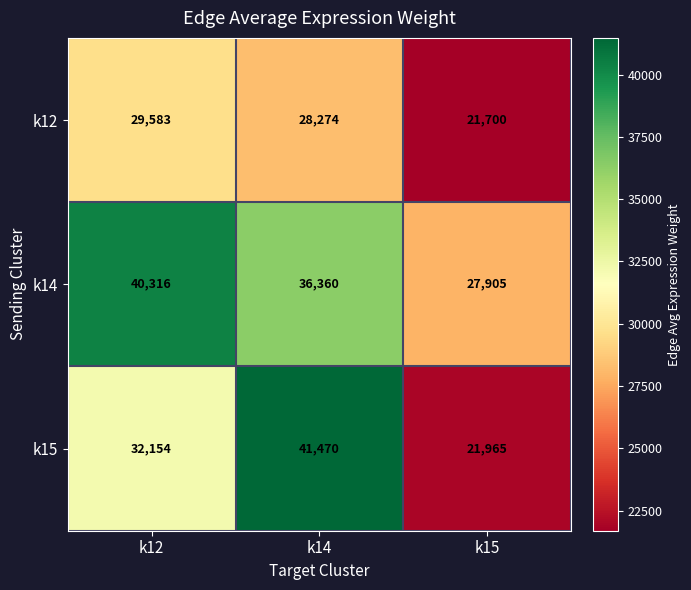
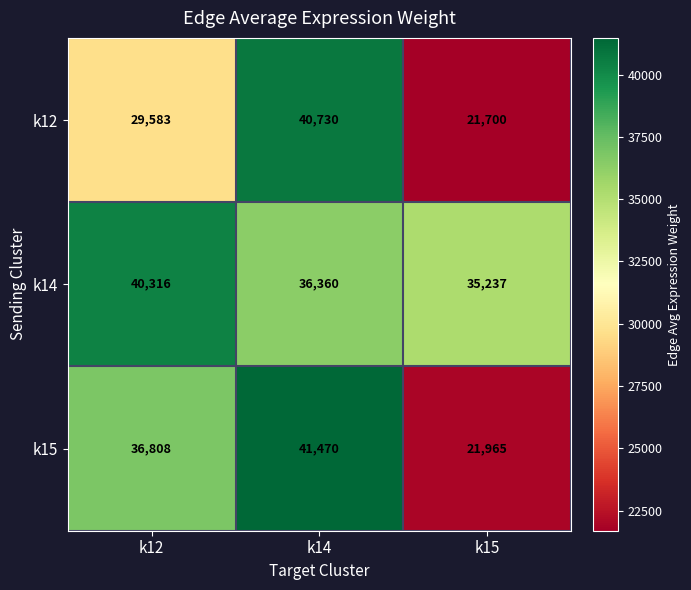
  {
    "k12": {
      "k12": "29,583",
-     "k14": "28,274",
+     "k14": "40,730",
      "k15": "21,700"
    },
    "k14": {
      "k12": "40,316",
      "k14": "36,360",
-     "k15": "27,905"
+     "k15": "35,237"
    },
    "k15": {
-     "k12": "32,154",
+     "k12": "36,808",
      "k14": "41,470",
      "k15": "21,965"
    }
  }
